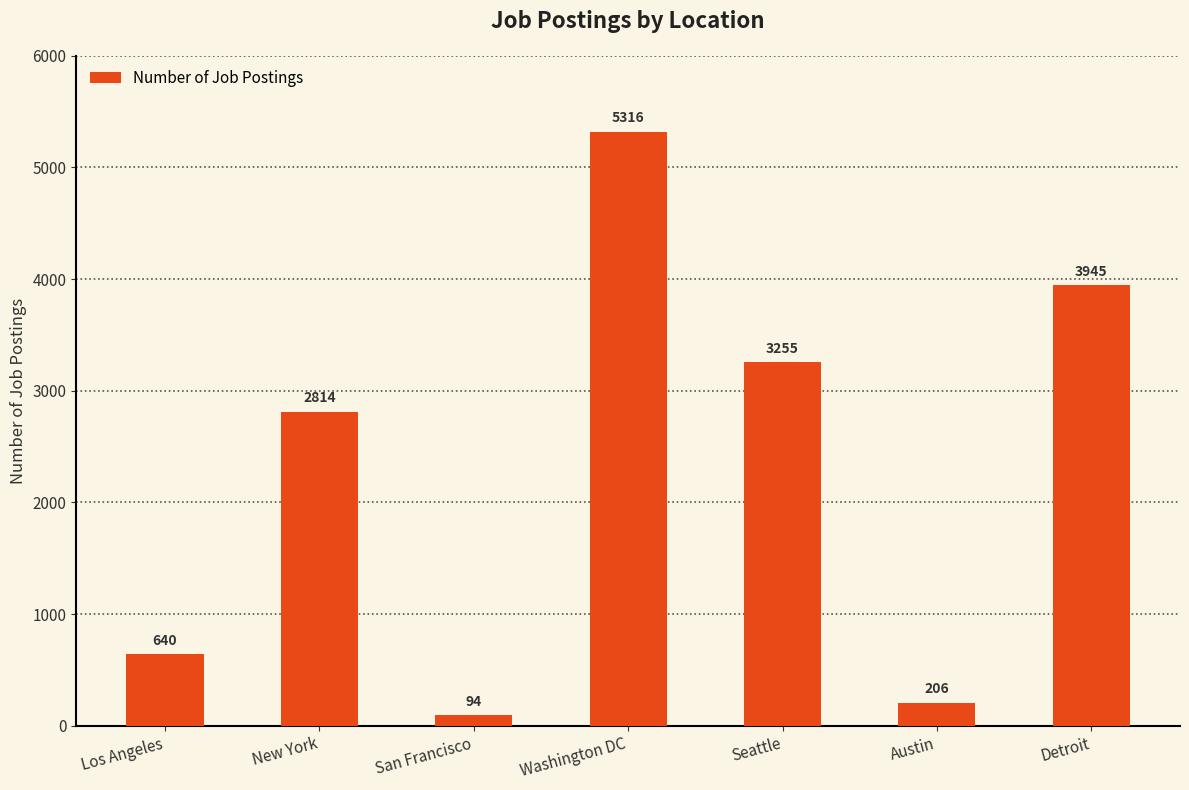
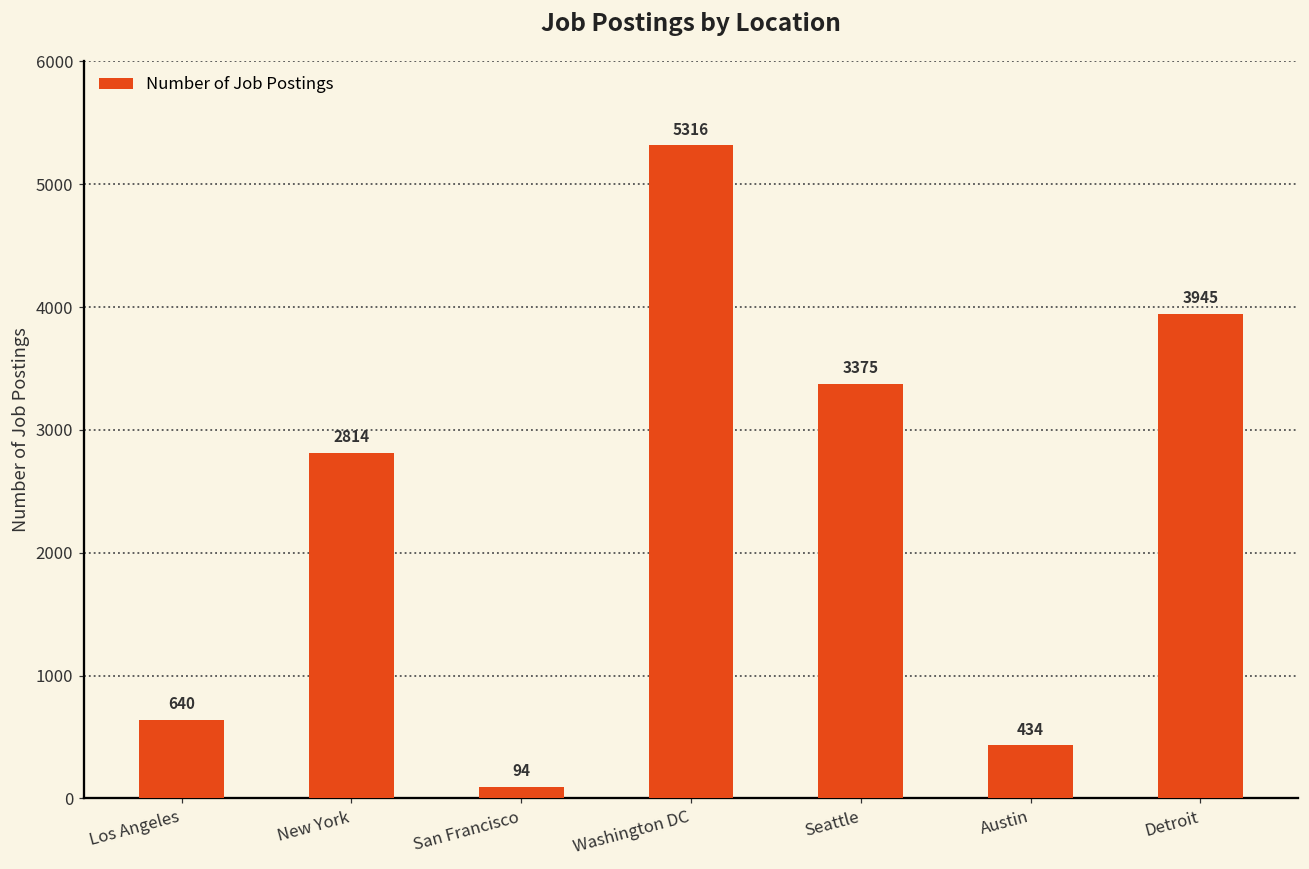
  {
    "Los Angeles": 640,
    "New York": 2814,
    "San Francisco": 94,
    "Washington DC": 5316,
-   "Seattle": 3255,
-   "Austin": 206,
+   "Seattle": 3375,
+   "Austin": 434,
    "Detroit": 3945
  }
